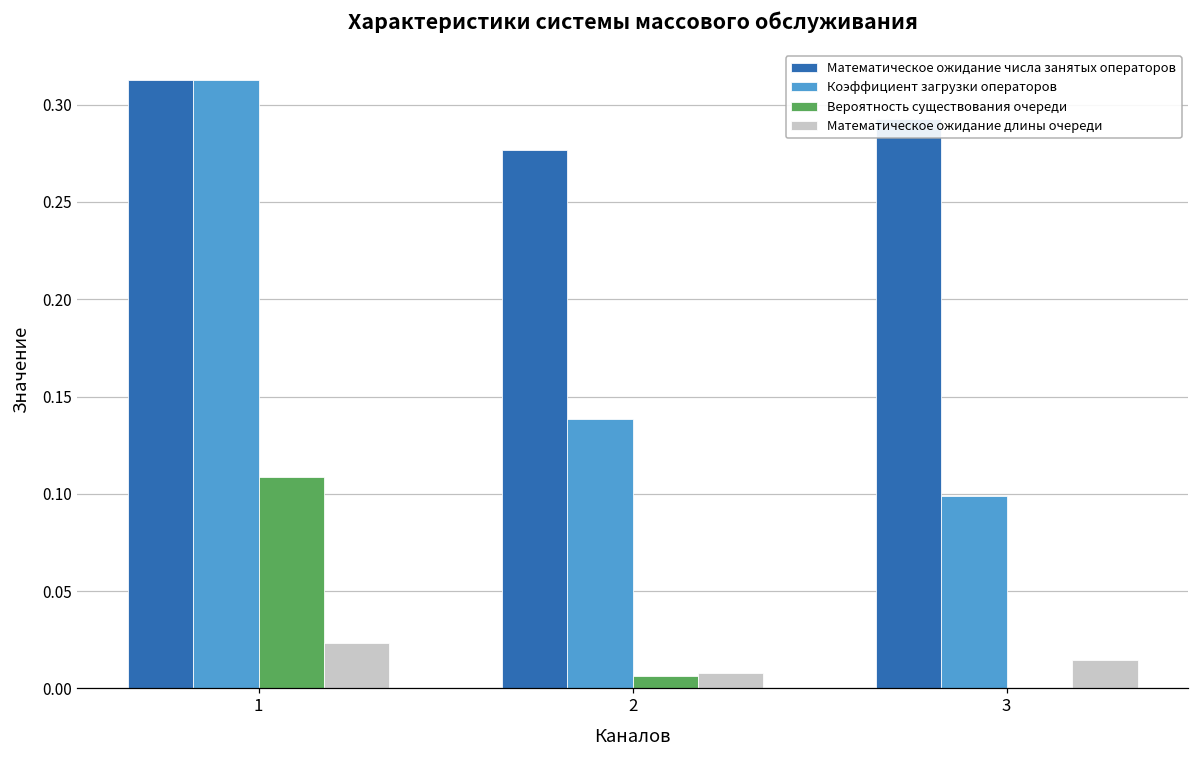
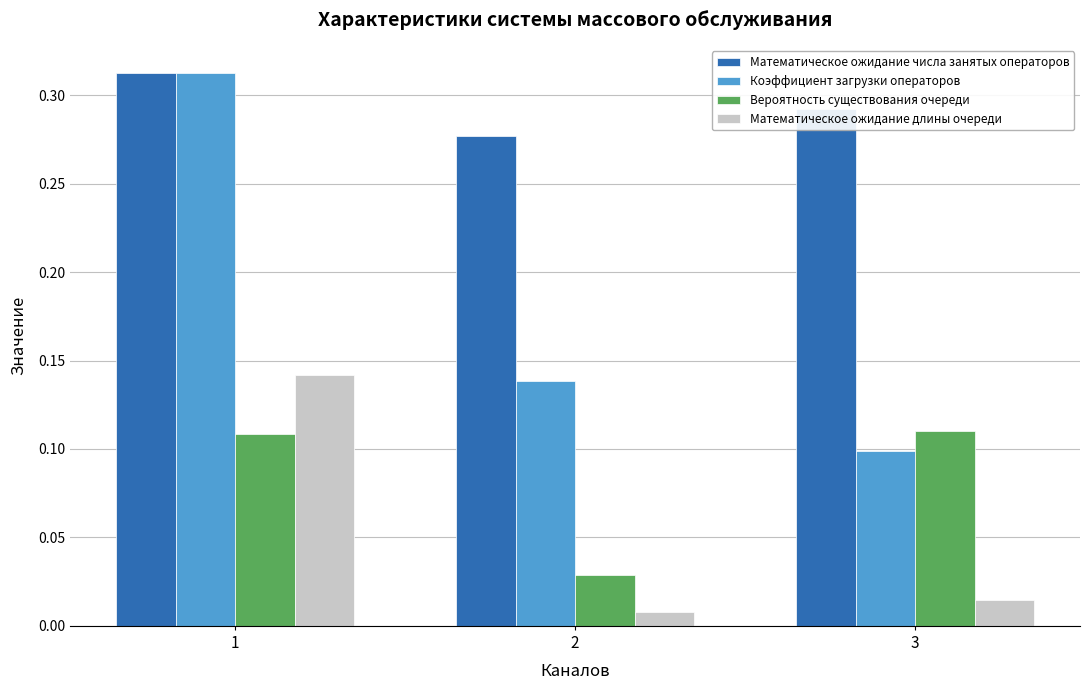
  {
    "Математическое ожидание числа занятых операторов": {
      "1": 0.313,
      "2": 0.277
    },
    "Коэффициент загрузки операторов": {
      "1": 0.313,
      "2": 0.138,
      "3": 0.099
    },
    "Вероятность существования очереди": {
      "1": 0.109,
-     "2": 0.007,
-     "3": 0.000
+     "2": 0.029,
+     "3": 0.110
    },
    "Математическое ожидание длины очереди": {
-     "1": 0.023,
+     "1": 0.142,
      "2": 0.008,
      "3": 0.015
    }
  }
